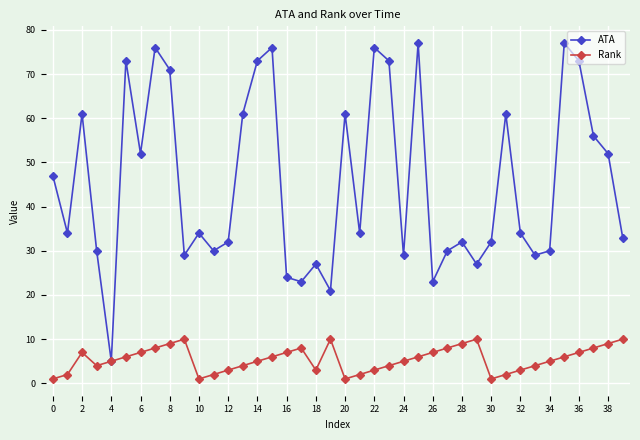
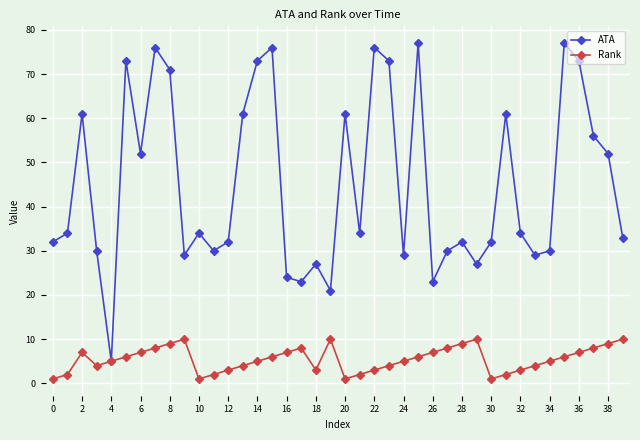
  {
    "ATA": {
-     "0": 47,
+     "0": 32,
      "2": 61,
      "6": 52,
      "8": 71,
      "10": 34,
      "12": 32,
      "14": 73,
      "16": 24,
      "18": 27,
      "20": 61,
      "22": 76,
      "24": 29,
      "26": 23,
      "28": 32,
      "30": 32,
      "32": 34,
      "34": 30,
      "38": 52
    },
    "Rank": {
      "0": 1,
      "2": 7,
      "6": 7,
      "8": 9,
      "10": 1,
      "12": 3,
      "14": 5,
      "16": 7,
      "18": 3,
      "20": 1,
      "22": 3,
      "24": 5,
      "26": 7,
      "28": 9,
      "30": 1,
      "32": 3,
      "34": 5,
      "36": 7,
      "38": 9
    }
  }
